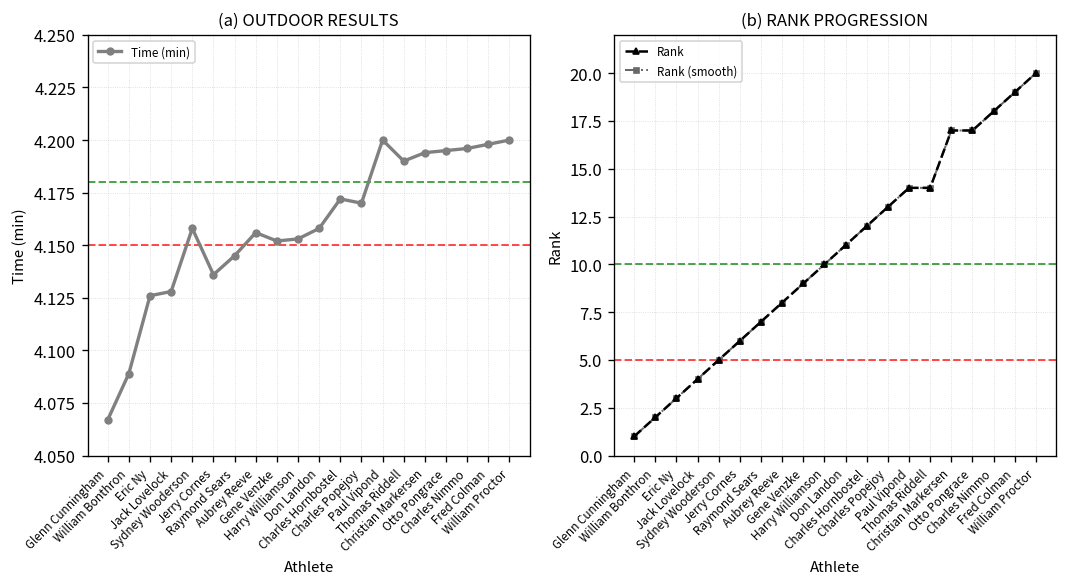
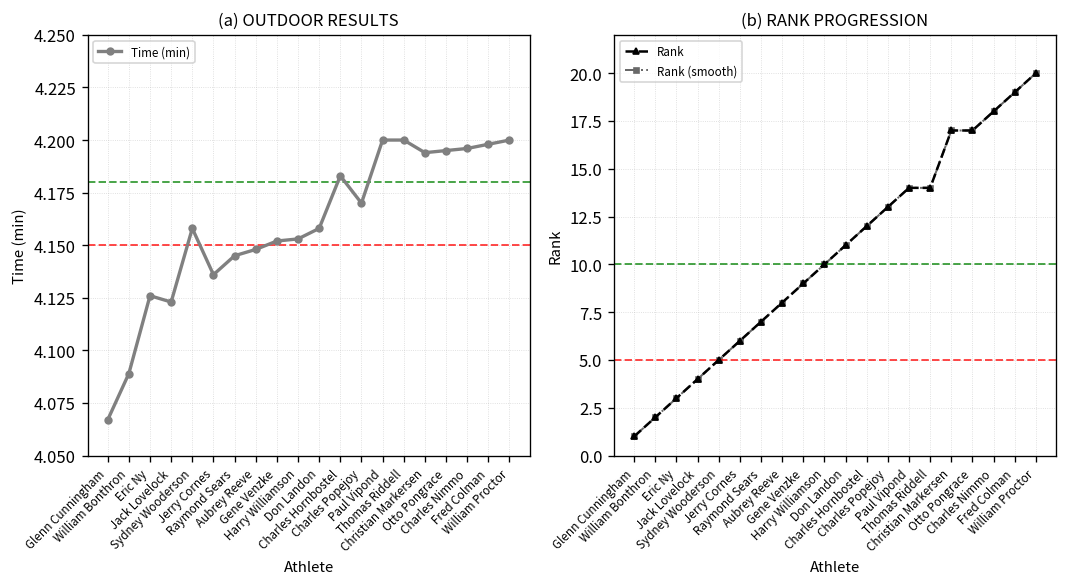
  {
    "(a) OUTDOOR RESULTS": {
      "Glenn Cunningham": 4.067,
      "William Bonthron": 4.089,
      "Eric Ny": 4.126,
-     "Jack Lovelock": 4.128,
+     "Jack Lovelock": 4.123,
      "Sydney Wooderson": 4.158,
      "Jerry Cornes": 4.136,
      "Raymond Sears": 4.145,
-     "Aubrey Reeve": 4.156,
+     "Aubrey Reeve": 4.148,
      "Gene Venzke": 4.152,
      "Harry Williamson": 4.153,
      "Don Landon": 4.158,
-     "Charles Hornbostel": 4.172,
+     "Charles Hornbostel": 4.183,
      "Charles Popejoy": 4.170,
      "Paul Vipond": 4.200,
-     "Thomas Riddell": 4.19,
+     "Thomas Riddell": 4.20,
      "Christian Markersen": 4.194,
      "Otto Pongrace": 4.195,
      "Charles Nimmo": 4.196,
      "Fred Colman": 4.198,
      "William Proctor": 4.200
    },
    "(b) RANK PROGRESSION": {
      "Glenn Cunningham": 1.0,
      "William Bonthron": 2.0,
      "Eric Ny": 3.0,
      "Jack Lovelock": 4.0,
      "Sydney Wooderson": 5.0,
      "Jerry Cornes": 6.0,
      "Raymond Sears": 7.0,
      "Aubrey Reeve": 8.0,
      "Gene Venzke": 9.0,
      "Harry Williamson": 10.0,
      "Don Landon": 11.0,
      "Charles Hornbostel": 12.0,
      "Charles Popejoy": 13.0,
      "Paul Vipond": 14.0,
      "Thomas Riddell": 14.0,
      "Christian Markersen": 17.0,
      "Otto Pongrace": 17.0,
      "Charles Nimmo": 18.0,
      "Fred Colman": 19.0,
      "William Proctor": 20.0
    }
  }
